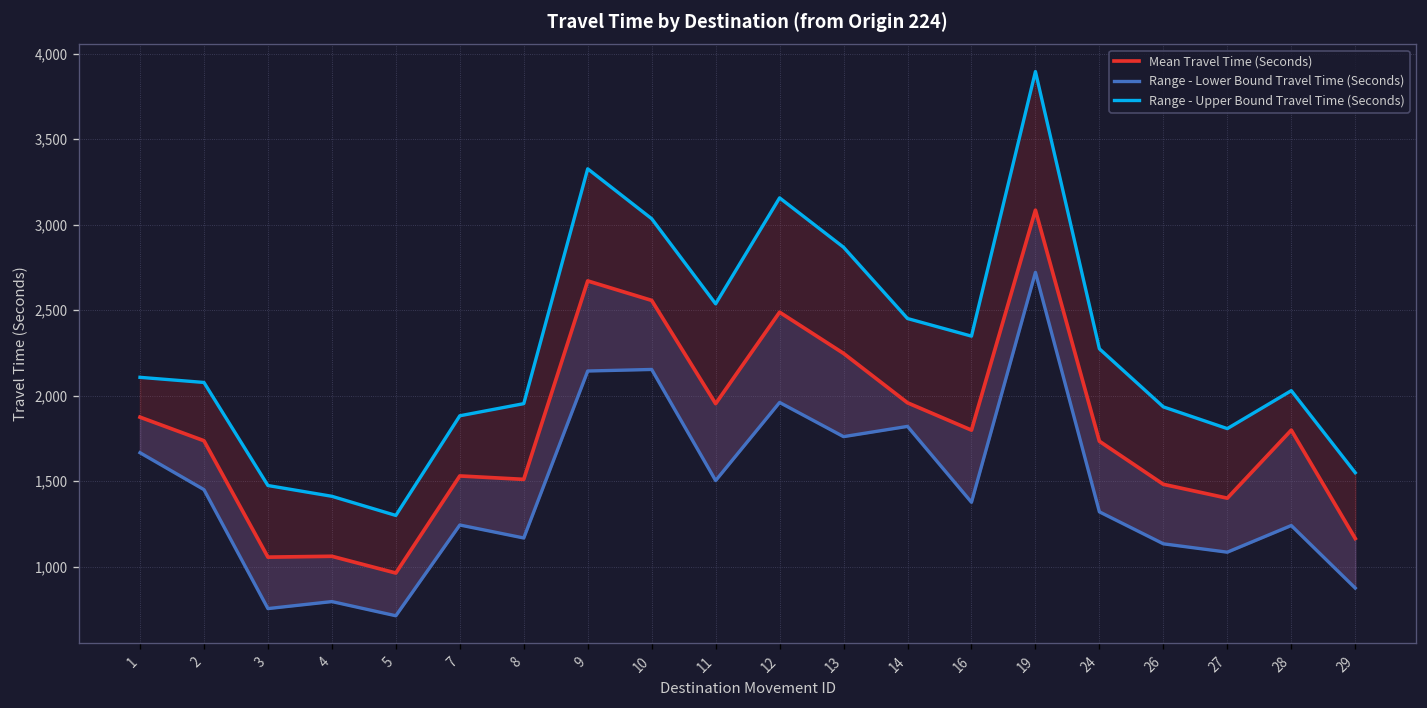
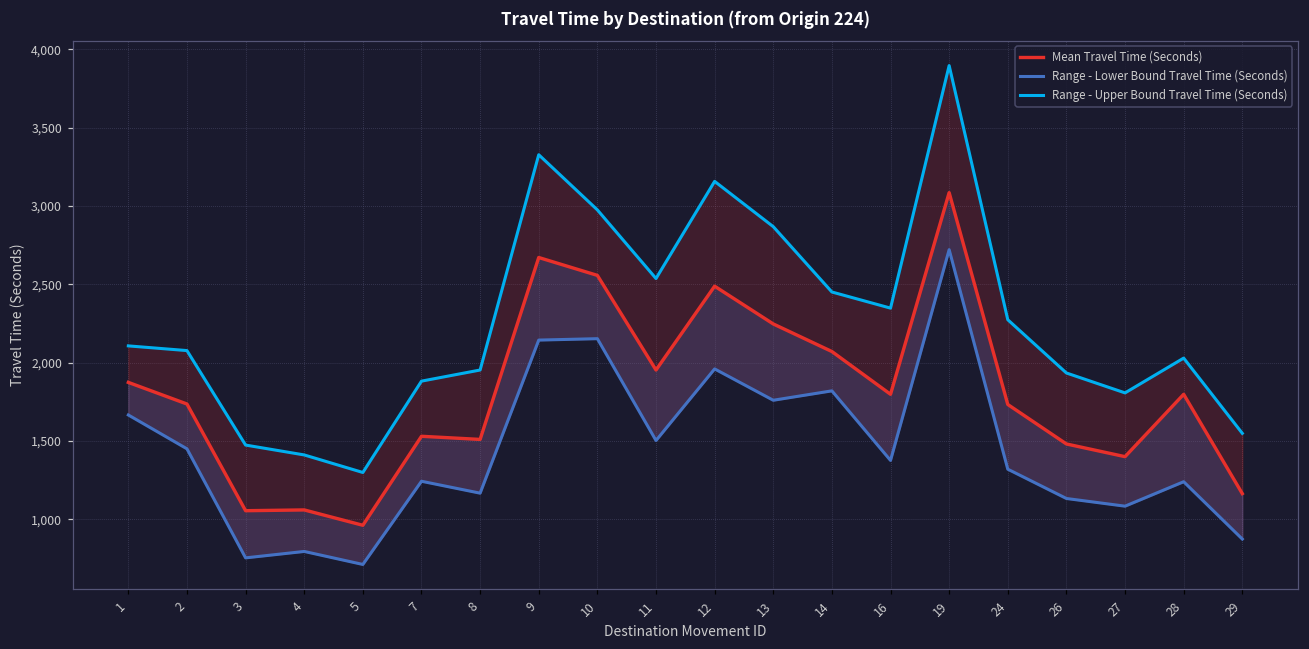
  {
    "Mean Travel Time (Seconds)": {
      "1": "1,870",
      "2": "1,740",
      "3": "1,060",
      "4": "1,060",
      "5": "960",
      "7": "1,530",
      "8": "1,510",
      "9": "2,670",
      "10": "2,560",
      "11": "1,950",
      "12": "2,490",
      "13": "2,250",
-     "14": "1,960",
+     "14": "2,070",
      "16": "1,800",
      "19": "3,090",
      "24": "1,730",
      "26": "1,480",
      "27": "1,400",
      "28": "1,800",
      "29": "1,160"
    },
    "Range - Lower Bound Travel Time (Seconds)": {
      "1": "1,670",
      "2": "1,450",
      "3": "750",
      "4": "800",
      "5": "710",
      "7": "1,240",
      "8": "1,170",
      "9": "2,140",
      "10": "2,150",
      "11": "1,500",
      "12": "1,960",
      "13": "1,760",
      "14": "1,820",
      "16": "1,380",
      "19": "2,720",
      "24": "1,320",
      "26": "1,130",
      "27": "1,080",
      "28": "1,240",
      "29": "870"
    },
    "Range - Upper Bound Travel Time (Seconds)": {
      "1": "2,110",
      "2": "2,080",
      "3": "1,470",
      "4": "1,410",
      "5": "1,300",
      "7": "1,880",
      "8": "1,950",
      "9": "3,330",
-     "10": "3,040",
+     "10": "2,980",
      "11": "2,540",
      "12": "3,160",
      "13": "2,870",
      "14": "2,450",
      "16": "2,350",
      "19": "3,900",
      "24": "2,270",
      "26": "1,930",
      "27": "1,810",
      "28": "2,030",
      "29": "1,550"
    }
  }
